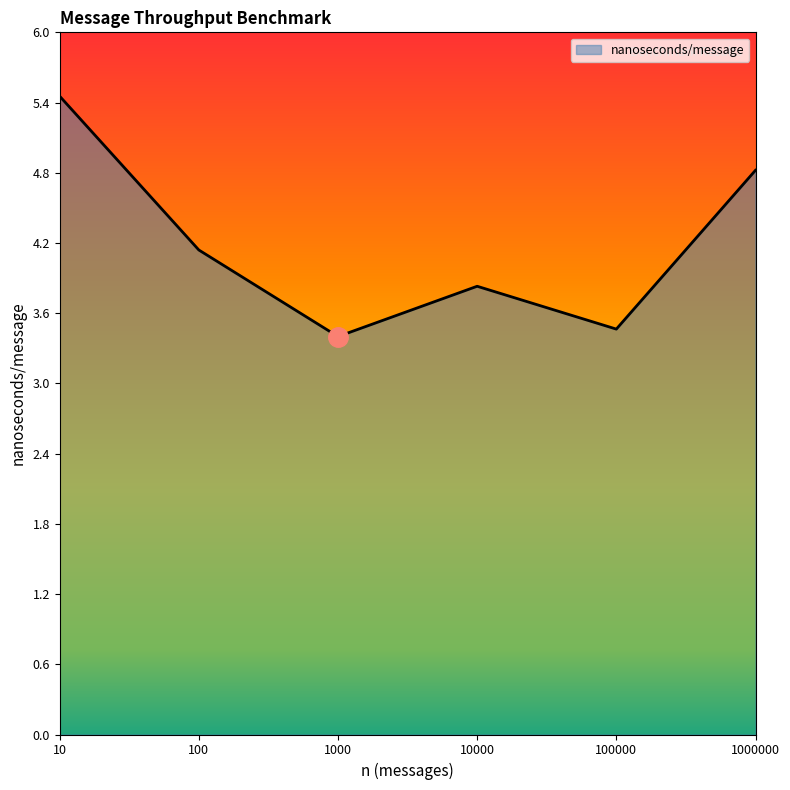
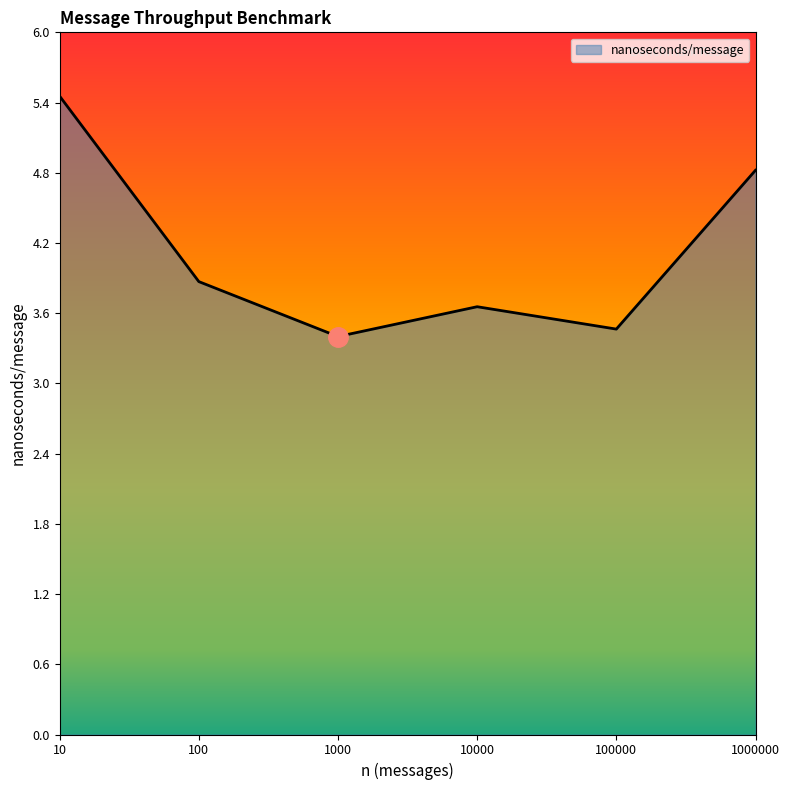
  {
    "nanoseconds/message": {
      "10": 5.41,
-     "100": 4.11,
-     "10000": 3.80,
+     "100": 3.84,
+     "10000": 3.63,
      "100000": 3.44,
      "1000000": 4.78
    }
  }
